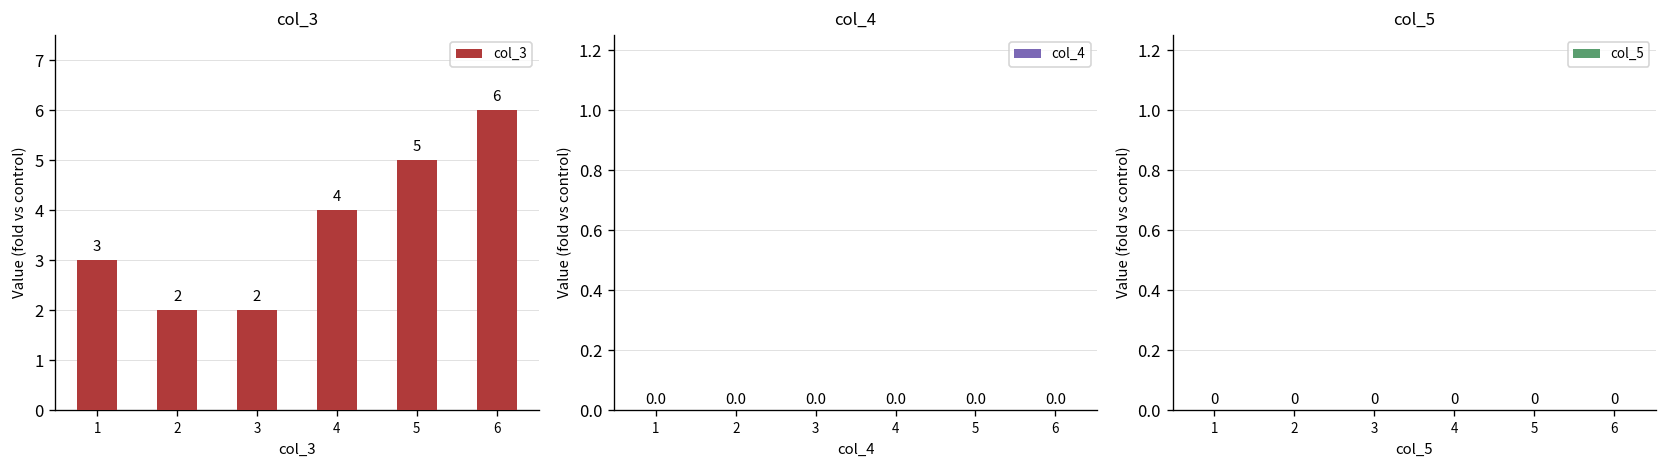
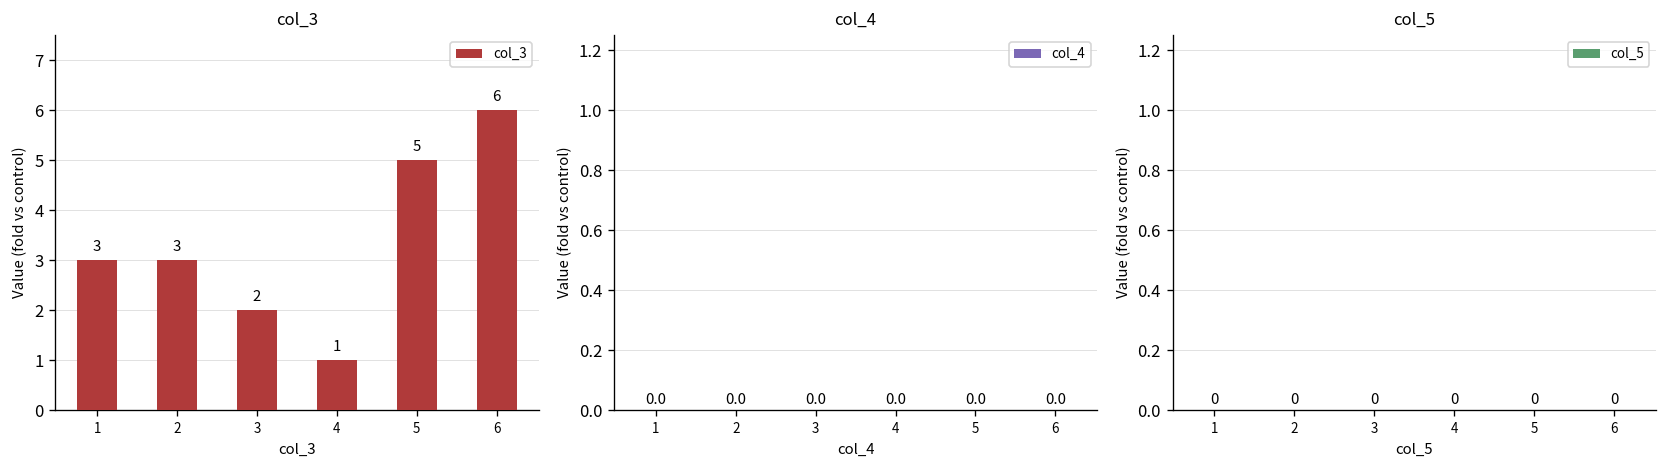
  {
    "col_3": {
      "1": 3,
-     "2": 2,
+     "2": 3,
      "3": 2,
-     "4": 4,
+     "4": 1,
      "5": 5,
      "6": 6
    },
    "col_4": {
      "1": 0.0,
      "2": 0.0,
      "3": 0.0,
      "4": 0.0,
      "5": 0.0,
      "6": 0.0
    },
    "col_5": {
      "1": 0,
      "2": 0,
      "3": 0,
      "4": 0,
      "5": 0,
      "6": 0
    }
  }
